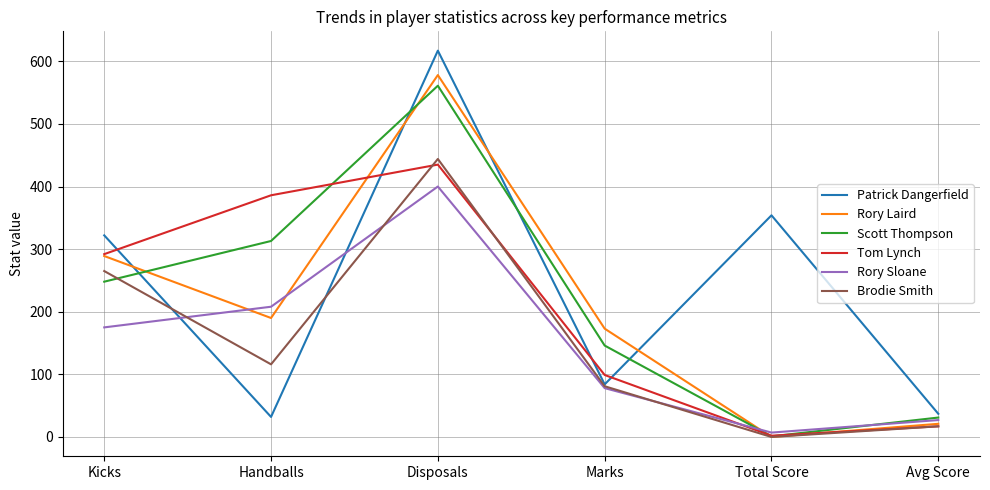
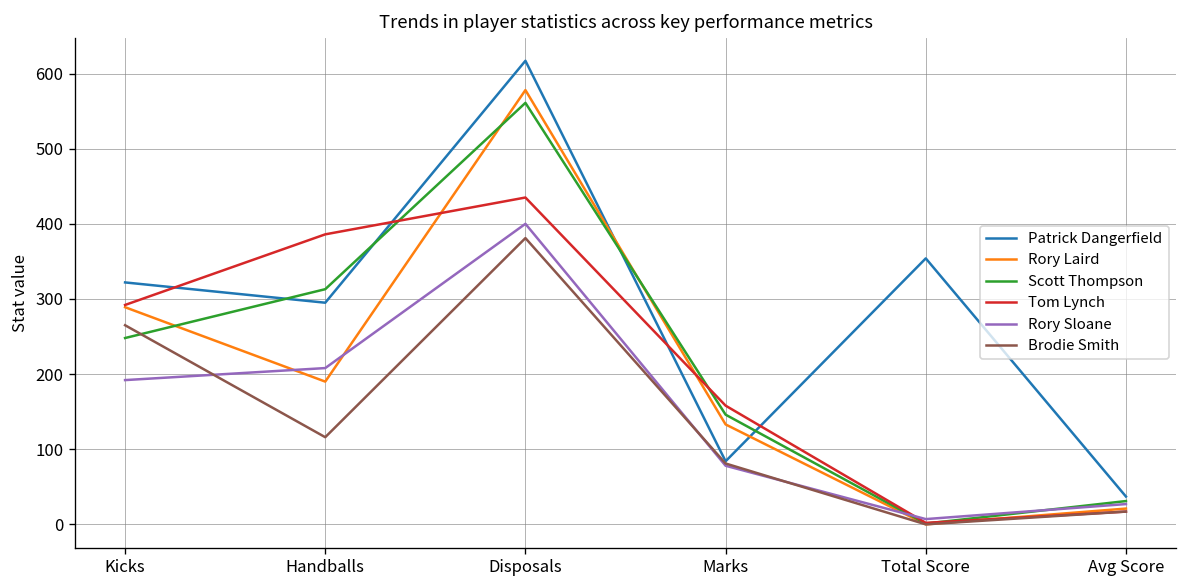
  {
    "Patrick Dangerfield": {
      "Kicks": 320,
-     "Handballs": 30,
+     "Handballs": 300,
      "Disposals": 620,
      "Total Score": 350,
      "Avg Score": 40
    },
    "Rory Laird": {
      "Handballs": 190,
      "Disposals": 580,
-     "Marks": 170
+     "Marks": 130
    },
    "Scott Thompson": {
      "Kicks": 250,
      "Handballs": 310,
      "Disposals": 560,
      "Marks": 150
    },
    "Tom Lynch": {
      "Handballs": 390,
      "Disposals": 440,
-     "Marks": 100
+     "Marks": 160
    },
    "Rory Sloane": {
-     "Kicks": 180,
+     "Kicks": 190,
      "Handballs": 210,
      "Disposals": 400,
      "Total Score": 10
    },
    "Brodie Smith": {
      "Kicks": 270,
      "Handballs": 120,
-     "Disposals": 440
+     "Disposals": 380
    }
  }
